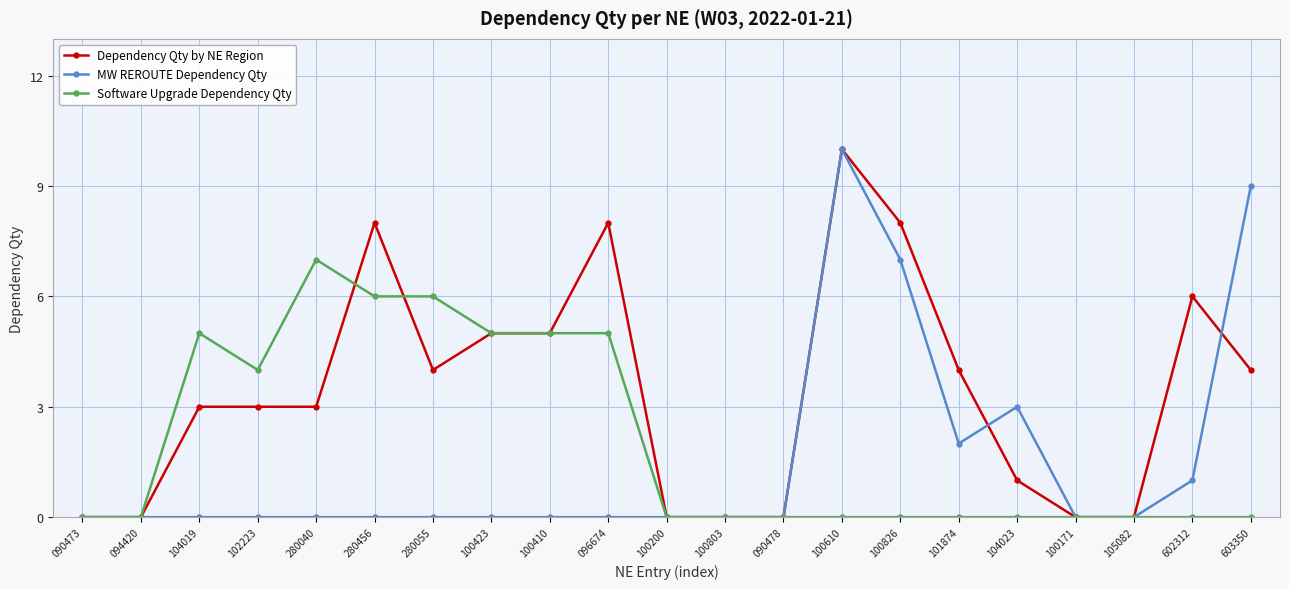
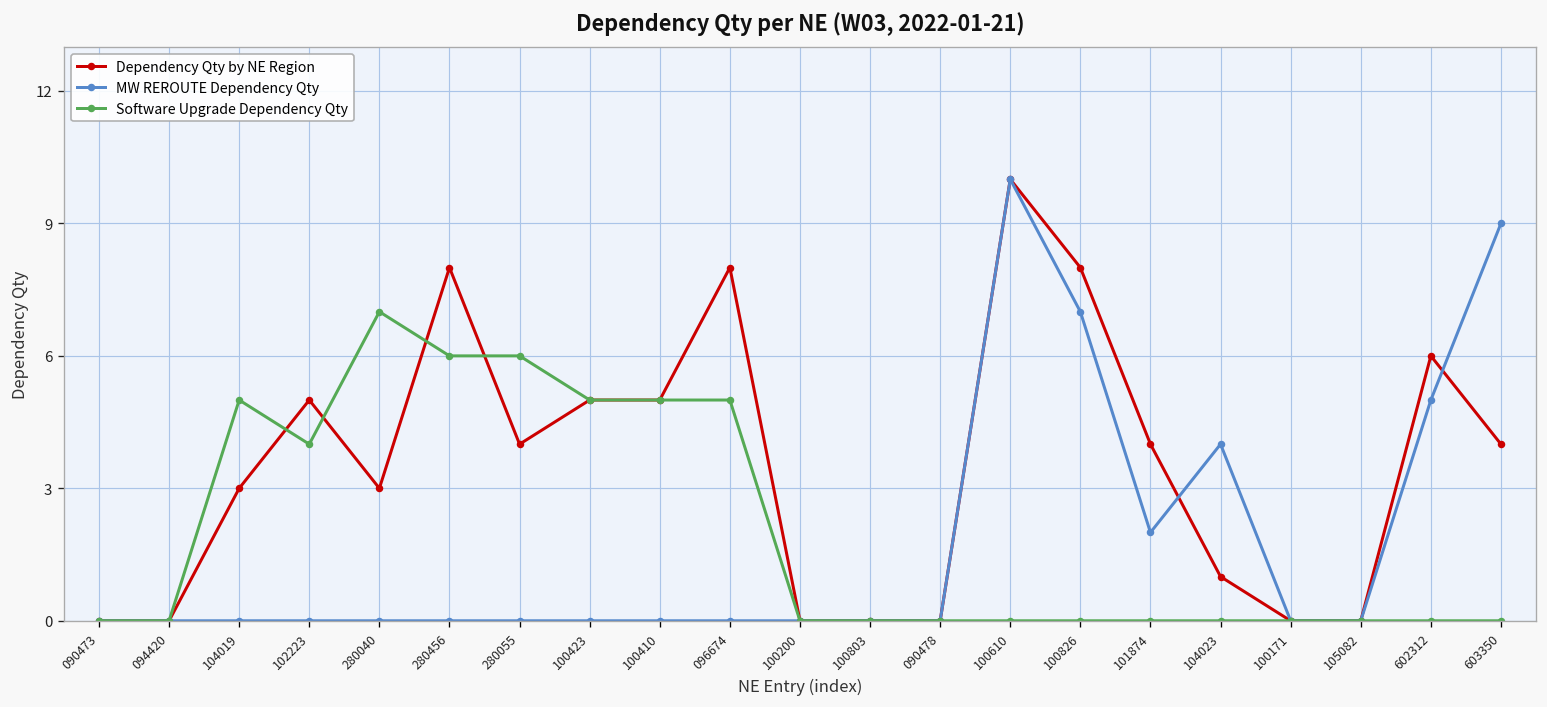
  {
    "Dependency Qty by NE Region": {
      "104019": 3,
-     "102223": 3,
+     "102223": 5,
      "280040": 3,
      "280456": 8,
      "280055": 4,
      "096674": 8,
      "100826": 8,
      "101874": 4,
      "104023": 1,
      "602312": 6,
      "603350": 4
    },
    "MW REROUTE Dependency Qty": {
      "104019": 0,
      "102223": 0,
      "280040": 0,
      "280456": 0,
      "280055": 0,
      "100423": 0,
      "100410": 0,
      "096674": 0,
      "100826": 7,
      "101874": 2,
-     "104023": 3,
-     "602312": 1,
+     "104023": 4,
+     "602312": 5,
      "603350": 9
    },
    "Software Upgrade Dependency Qty": {
      "104019": 5,
      "102223": 4,
      "280040": 7,
      "280456": 6,
      "280055": 6,
      "096674": 5,
      "100610": 0,
      "100826": 0,
      "101874": 0,
      "104023": 0,
      "602312": 0,
      "603350": 0
    }
  }
